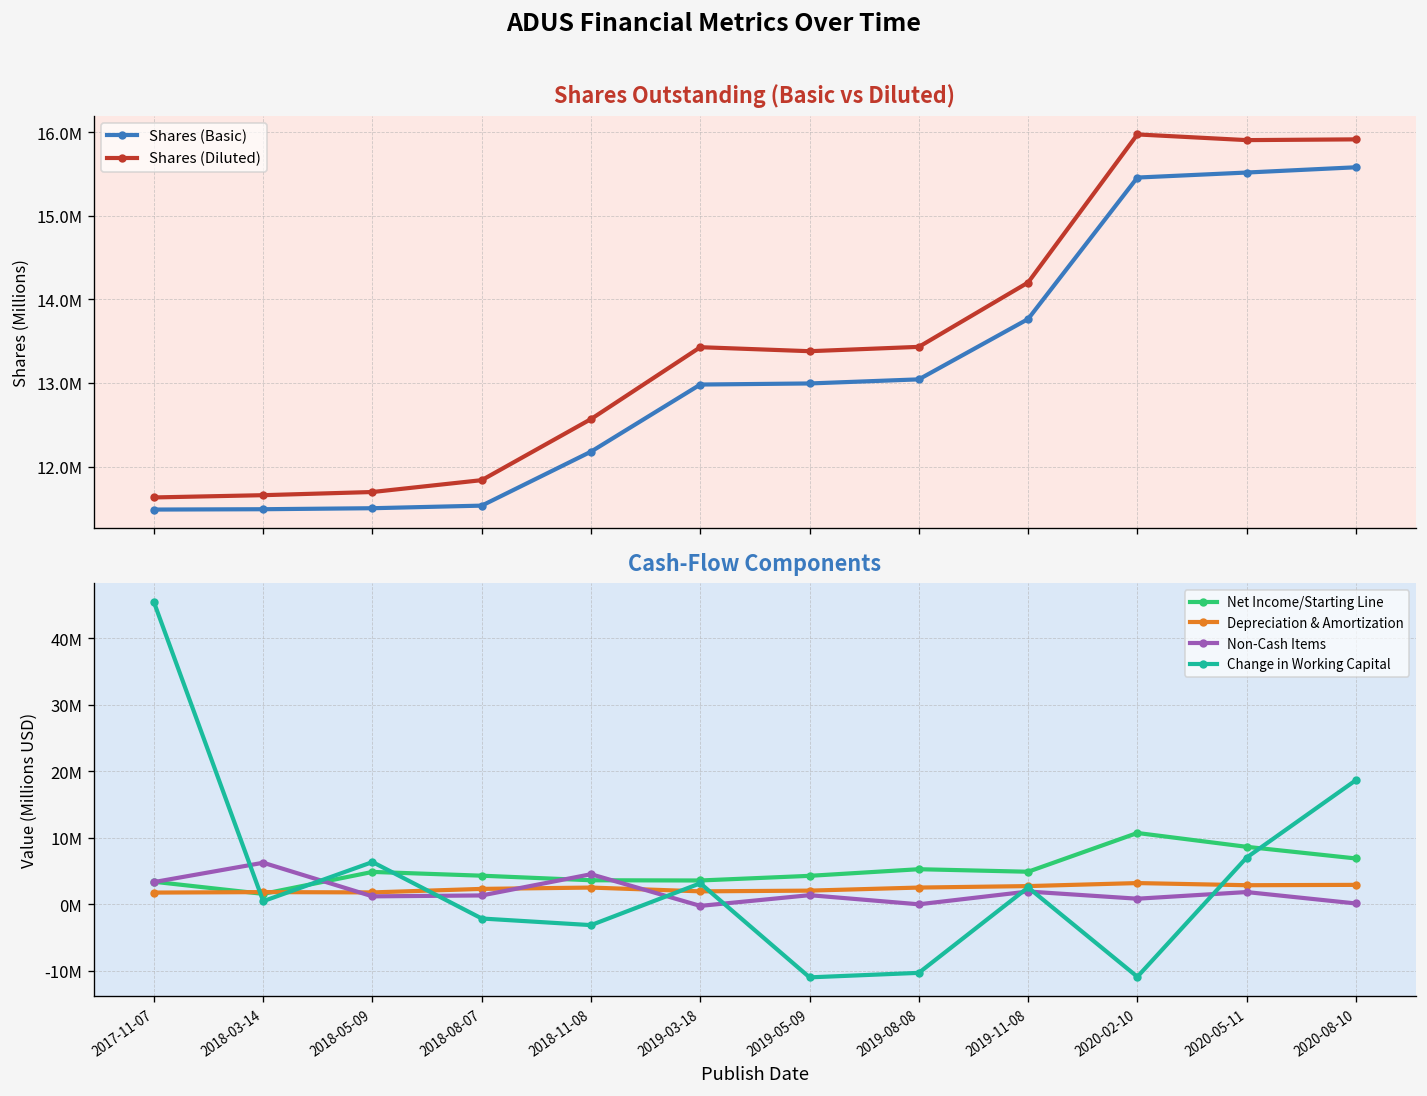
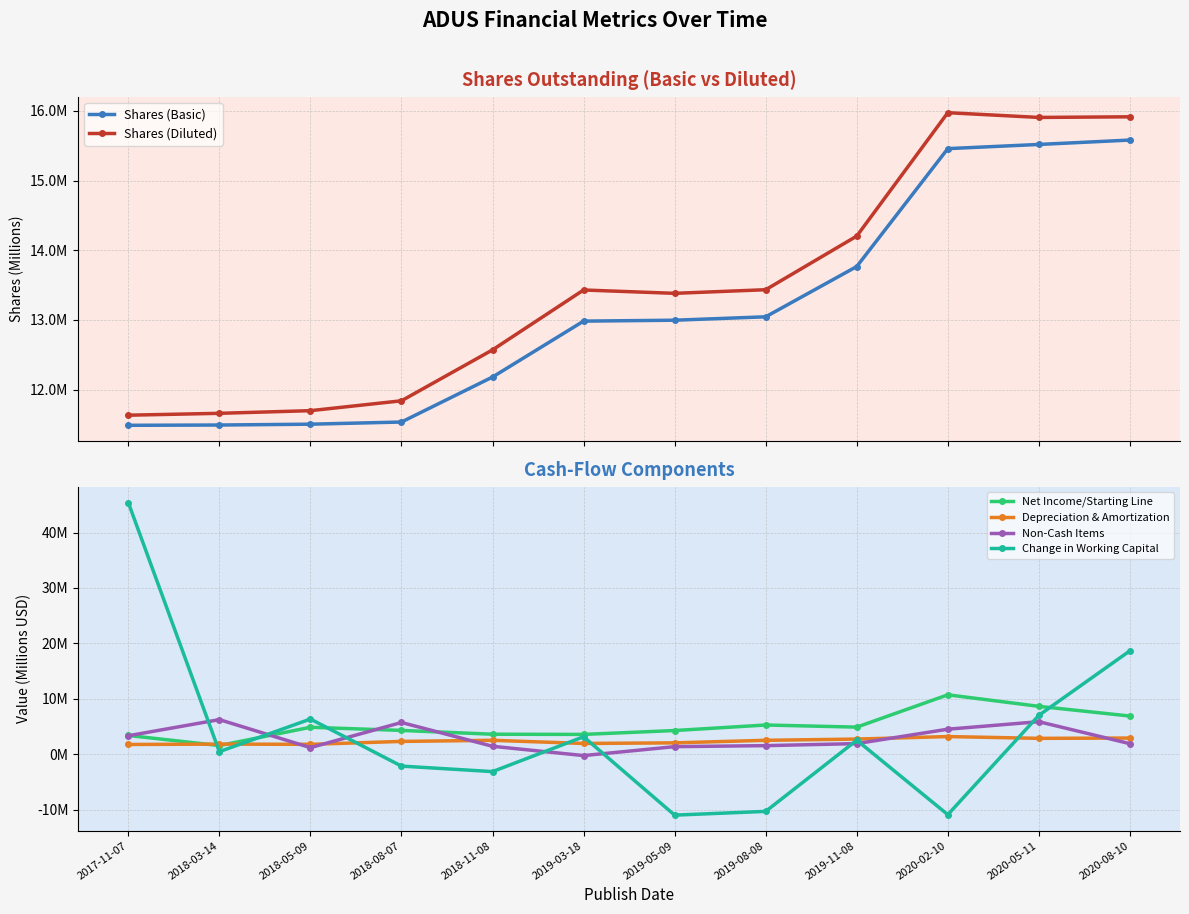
  {
    "Cash-Flow Components": {
      "Depreciation & Amortization": {
        "2017-11-07": 2000000,
        "2018-05-09": 2000000,
        "2018-08-07": 2000000,
        "2018-11-08": 3000000,
        "2019-03-18": 2000000,
        "2019-05-09": 2000000,
        "2019-08-08": 3000000,
        "2020-02-10": 3000000,
        "2020-05-11": 3000000,
        "2020-08-10": 3000000
      },
      "Non-Cash Items": {
        "2018-03-14": 6000000,
        "2018-05-09": 1000000,
-       "2018-08-07": 1000000,
-       "2018-11-08": 5000000,
+       "2018-08-07": 6000000,
+       "2018-11-08": 1000000,
        "2019-03-18": 0,
        "2019-05-09": 1000000,
-       "2019-08-08": 0,
+       "2019-08-08": 2000000,
        "2019-11-08": 2000000,
-       "2020-02-10": 1000000,
-       "2020-05-11": 2000000,
-       "2020-08-10": 0
+       "2020-02-10": 5000000,
+       "2020-05-11": 6000000,
+       "2020-08-10": 2000000
      }
    }
  }
